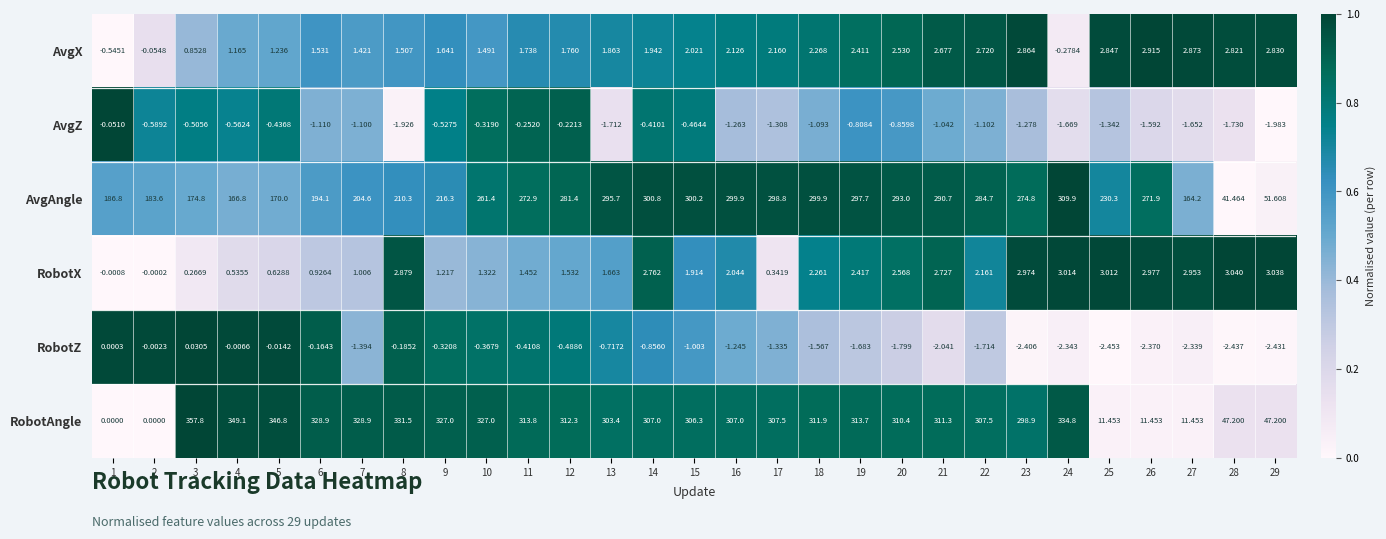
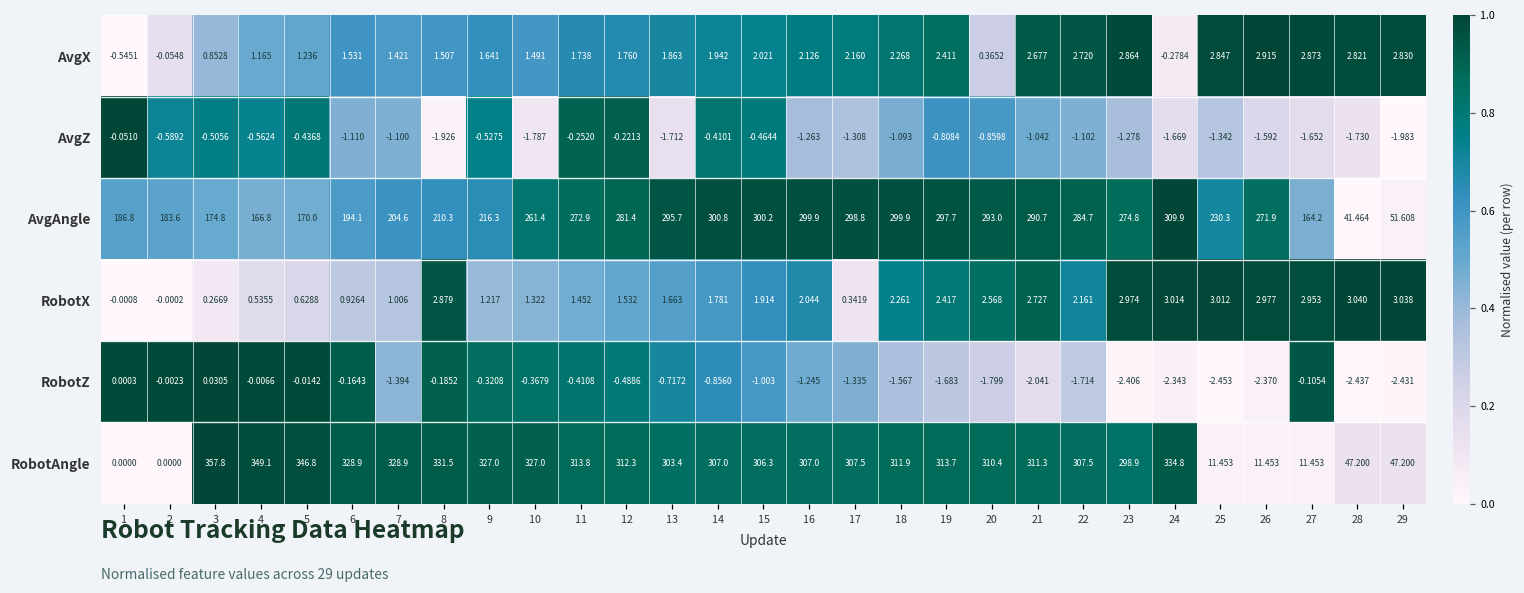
  {
    "AvgX": {
      "1": -0.5451,
      "2": -0.0548,
      "3": 0.8528,
      "4": 1.165,
      "5": 1.236,
      "6": 1.531,
      "7": 1.421,
      "8": 1.507,
      "9": 1.641,
      "10": 1.491,
      "11": 1.738,
      "12": 1.760,
      "13": 1.863,
      "14": 1.942,
      "15": 2.021,
      "16": 2.126,
      "17": 2.160,
      "18": 2.268,
      "19": 2.411,
-     "20": 2.530,
+     "20": 0.3652,
      "21": 2.677,
      "22": 2.720,
      "23": 2.864,
      "24": -0.2784,
      "25": 2.847,
      "26": 2.915,
      "27": 2.873,
      "28": 2.821,
      "29": 2.830
    },
    "AvgZ": {
      "1": -0.0510,
      "2": -0.5892,
      "3": -0.5056,
      "4": -0.5624,
      "5": -0.4368,
      "6": -1.110,
      "7": -1.100,
      "8": -1.926,
      "9": -0.5275,
-     "10": -0.3190,
+     "10": -1.787,
      "11": -0.2520,
      "12": -0.2213,
      "13": -1.712,
      "14": -0.4101,
      "15": -0.4644,
      "16": -1.263,
      "17": -1.308,
      "18": -1.093,
      "19": -0.8084,
      "20": -0.8598,
      "21": -1.042,
      "22": -1.102,
      "23": -1.278,
      "24": -1.669,
      "25": -1.342,
      "26": -1.592,
      "27": -1.652,
      "28": -1.730,
      "29": -1.983
    },
    "AvgAngle": {
      "1": 186.8,
      "2": 183.6,
      "3": 174.8,
      "4": 166.8,
      "5": 170.0,
      "6": 194.1,
      "7": 204.6,
      "8": 210.3,
      "9": 216.3,
      "10": 261.4,
      "11": 272.9,
      "12": 281.4,
      "13": 295.7,
      "14": 300.8,
      "15": 300.2,
      "16": 299.9,
      "17": 298.8,
      "18": 299.9,
      "19": 297.7,
      "20": 293.0,
      "21": 290.7,
      "22": 284.7,
      "23": 274.8,
      "24": 309.9,
      "25": 230.3,
      "26": 271.9,
      "27": 164.2,
      "28": 41.464,
      "29": 51.608
    },
    "RobotX": {
      "1": -0.0008,
      "2": -0.0002,
      "3": 0.2669,
      "4": 0.5355,
      "5": 0.6288,
      "6": 0.9264,
      "7": 1.006,
      "8": 2.879,
      "9": 1.217,
      "10": 1.322,
      "11": 1.452,
      "12": 1.532,
      "13": 1.663,
-     "14": 2.762,
+     "14": 1.781,
      "15": 1.914,
      "16": 2.044,
      "17": 0.3419,
      "18": 2.261,
      "19": 2.417,
      "20": 2.568,
      "21": 2.727,
      "22": 2.161,
      "23": 2.974,
      "24": 3.014,
      "25": 3.012,
      "26": 2.977,
      "27": 2.953,
      "28": 3.040,
      "29": 3.038
    },
    "RobotZ": {
      "1": 0.0003,
      "2": -0.0023,
      "3": 0.0305,
      "4": -0.0066,
      "5": -0.0142,
      "6": -0.1643,
      "7": -1.394,
      "8": -0.1852,
      "9": -0.3208,
      "10": -0.3679,
      "11": -0.4108,
      "12": -0.4886,
      "13": -0.7172,
      "14": -0.8560,
      "15": -1.003,
      "16": -1.245,
      "17": -1.335,
      "18": -1.567,
      "19": -1.683,
      "20": -1.799,
      "21": -2.041,
      "22": -1.714,
      "23": -2.406,
      "24": -2.343,
      "25": -2.453,
      "26": -2.370,
-     "27": -2.339,
+     "27": -0.1054,
      "28": -2.437,
      "29": -2.431
    },
    "RobotAngle": {
      "1": 0.0000,
      "2": 0.0000,
      "3": 357.8,
      "4": 349.1,
      "5": 346.8,
      "6": 328.9,
      "7": 328.9,
      "8": 331.5,
      "9": 327.0,
      "10": 327.0,
      "11": 313.8,
      "12": 312.3,
      "13": 303.4,
      "14": 307.0,
      "15": 306.3,
      "16": 307.0,
      "17": 307.5,
      "18": 311.9,
      "19": 313.7,
      "20": 310.4,
      "21": 311.3,
      "22": 307.5,
      "23": 298.9,
      "24": 334.8,
      "25": 11.453,
      "26": 11.453,
      "27": 11.453,
      "28": 47.200,
      "29": 47.200
    }
  }
